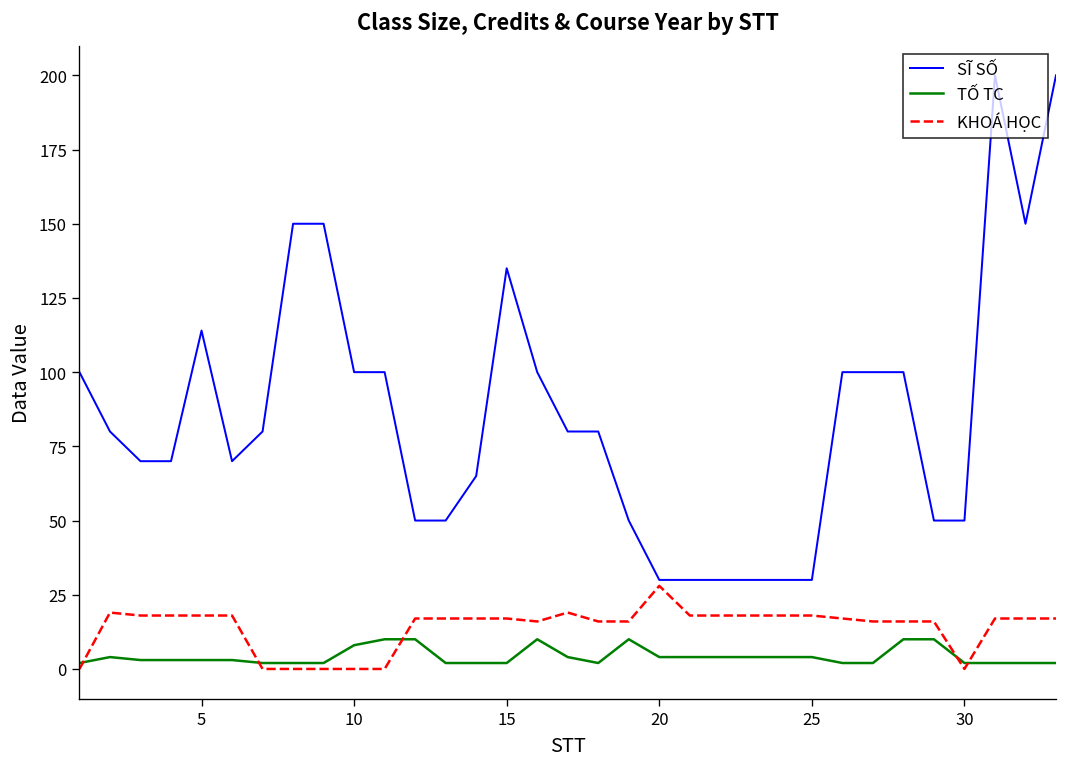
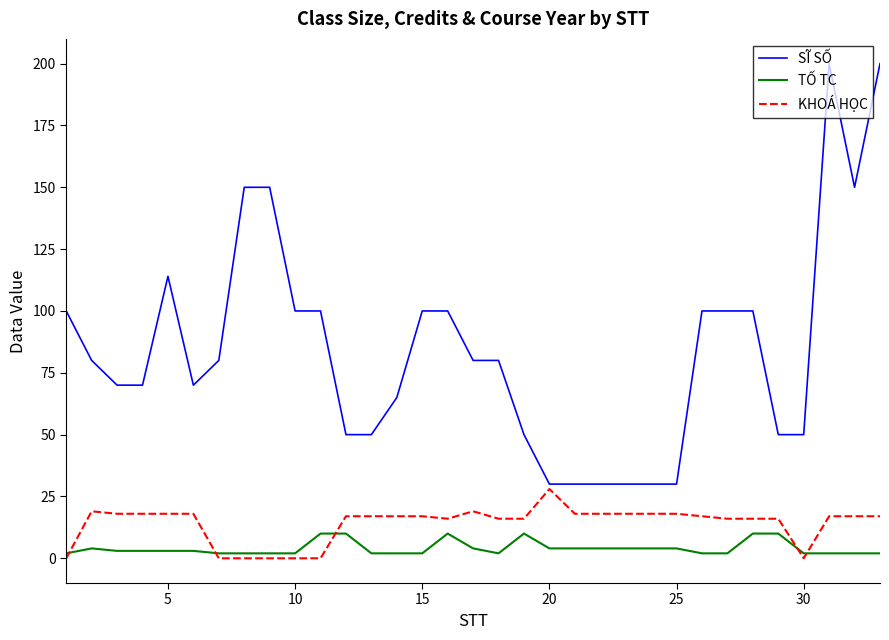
  {
    "SĨ SỐ": {
      "5": 114,
      "10": 100,
-     "15": 135,
+     "15": 100,
      "20": 30,
      "25": 30,
      "30": 50
    },
    "TỐ TC": {
      "5": 3,
-     "10": 8,
+     "10": 2,
      "15": 2,
      "20": 4,
      "25": 4,
      "30": 2
    },
    "KHOÁ HỌC": {
      "5": 18,
      "10": 0,
      "15": 17,
      "20": 28,
      "25": 18,
      "30": 0
    }
  }
